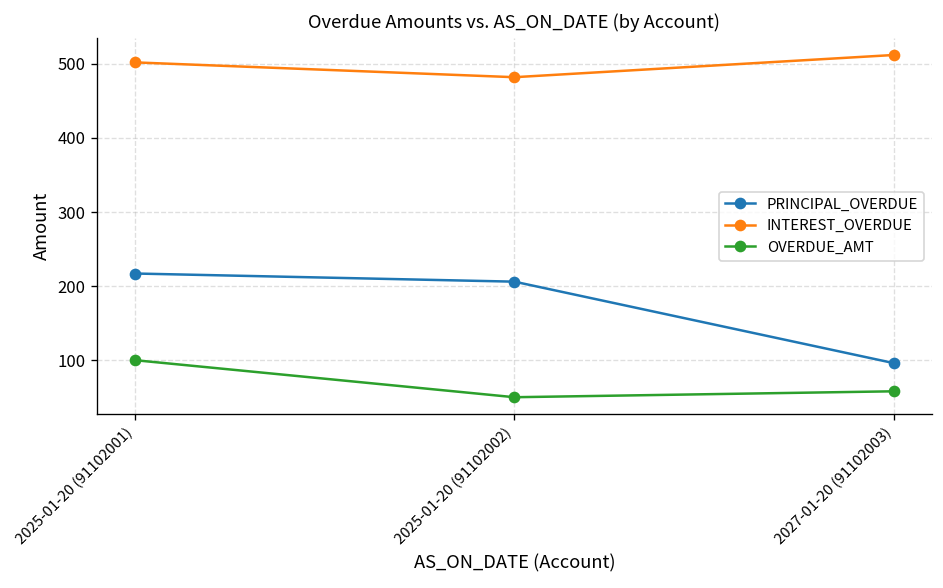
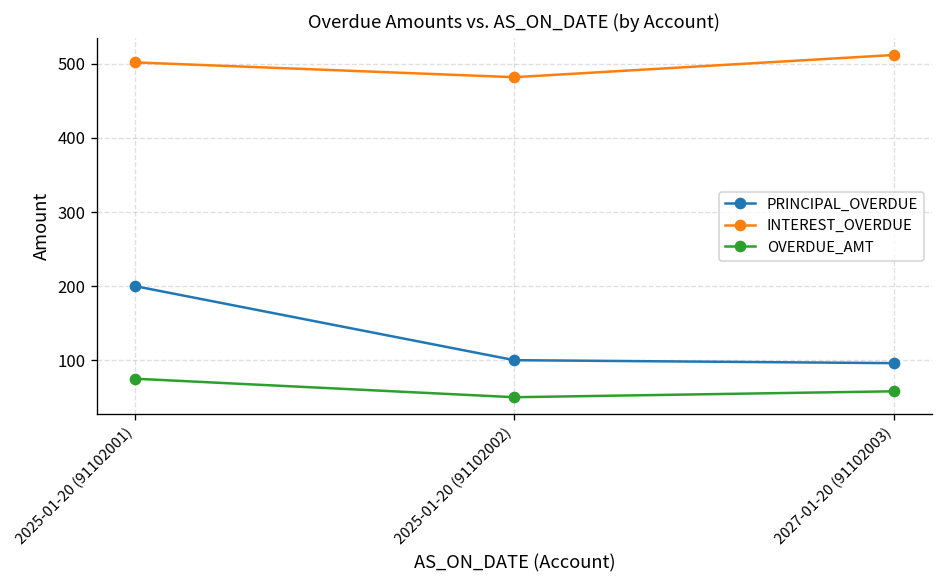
  {
    "PRINCIPAL_OVERDUE": {
-     "2025-01-20 (91102001)": 220,
-     "2025-01-20 (91102002)": 210,
+     "2025-01-20 (91102001)": 200,
+     "2025-01-20 (91102002)": 100,
      "2027-01-20 (91102003)": 100
    },
    "INTEREST_OVERDUE": {
      "2025-01-20 (91102001)": 500,
      "2025-01-20 (91102002)": 480,
      "2027-01-20 (91102003)": 510
    },
    "OVERDUE_AMT": {
-     "2025-01-20 (91102001)": 100,
+     "2025-01-20 (91102001)": 80,
      "2025-01-20 (91102002)": 50,
      "2027-01-20 (91102003)": 60
    }
  }
